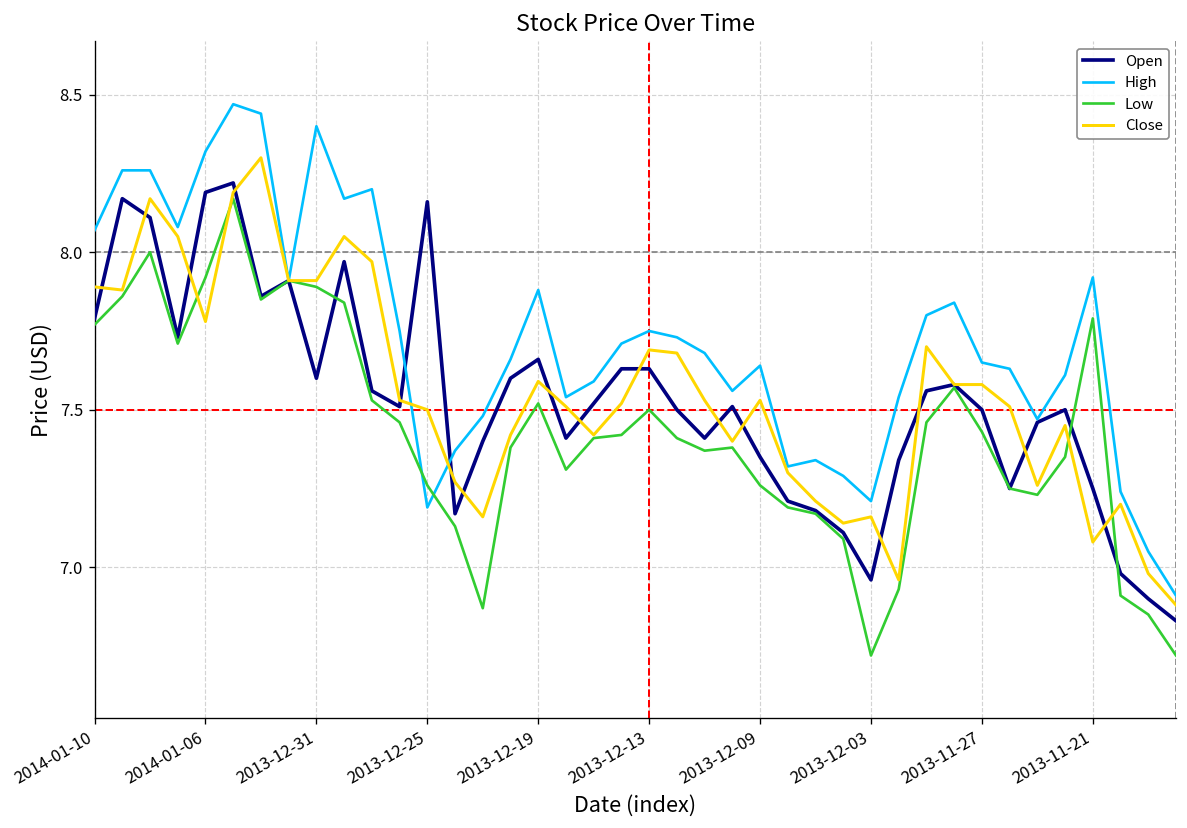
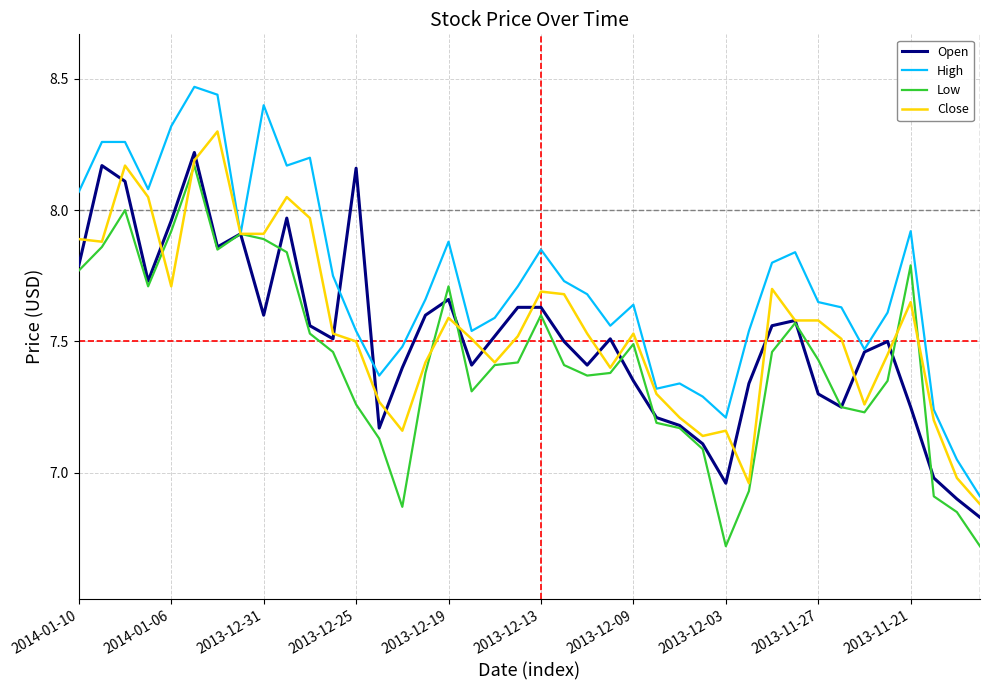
  {
    "Open": {
      "2014-01-10": 7.79,
-     "2014-01-06": 8.19,
+     "2014-01-06": 7.96,
      "2013-12-31": 7.60,
      "2013-12-25": 8.16,
      "2013-12-19": 7.66,
      "2013-12-13": 7.63,
      "2013-12-09": 7.35,
      "2013-12-03": 6.96,
-     "2013-11-27": 7.5,
+     "2013-11-27": 7.3,
      "2013-11-21": 7.25
    },
    "High": {
      "2014-01-10": 8.07,
      "2014-01-06": 8.32,
      "2013-12-31": 8.40,
-     "2013-12-25": 7.19,
+     "2013-12-25": 7.54,
      "2013-12-19": 7.88,
-     "2013-12-13": 7.75,
+     "2013-12-13": 7.85,
      "2013-12-09": 7.64,
      "2013-12-03": 7.21,
      "2013-11-27": 7.65,
      "2013-11-21": 7.92
    },
    "Low": {
      "2014-01-10": 7.77,
      "2014-01-06": 7.92,
      "2013-12-31": 7.89,
      "2013-12-25": 7.26,
-     "2013-12-19": 7.52,
-     "2013-12-13": 7.5,
-     "2013-12-09": 7.26,
+     "2013-12-19": 7.71,
+     "2013-12-13": 7.6,
+     "2013-12-09": 7.49,
      "2013-12-03": 6.72,
      "2013-11-27": 7.43,
      "2013-11-21": 7.79
    },
    "Close": {
      "2014-01-10": 7.89,
-     "2014-01-06": 7.78,
+     "2014-01-06": 7.71,
      "2013-12-31": 7.91,
      "2013-12-25": 7.50,
      "2013-12-19": 7.59,
      "2013-12-13": 7.69,
      "2013-12-09": 7.53,
      "2013-12-03": 7.16,
      "2013-11-27": 7.58,
-     "2013-11-21": 7.08
+     "2013-11-21": 7.65
    }
  }
